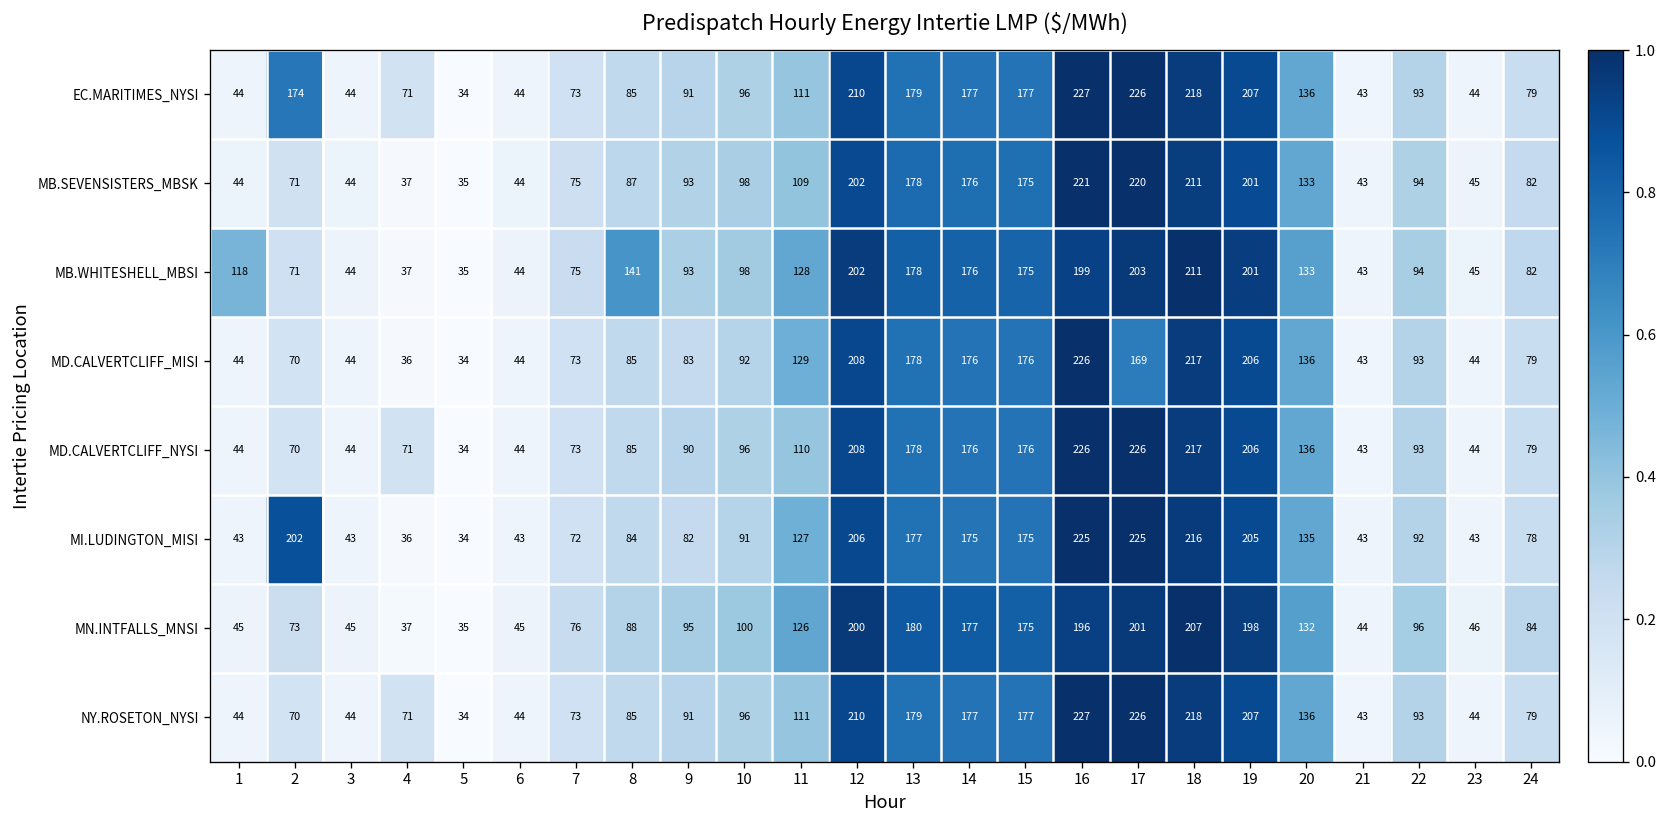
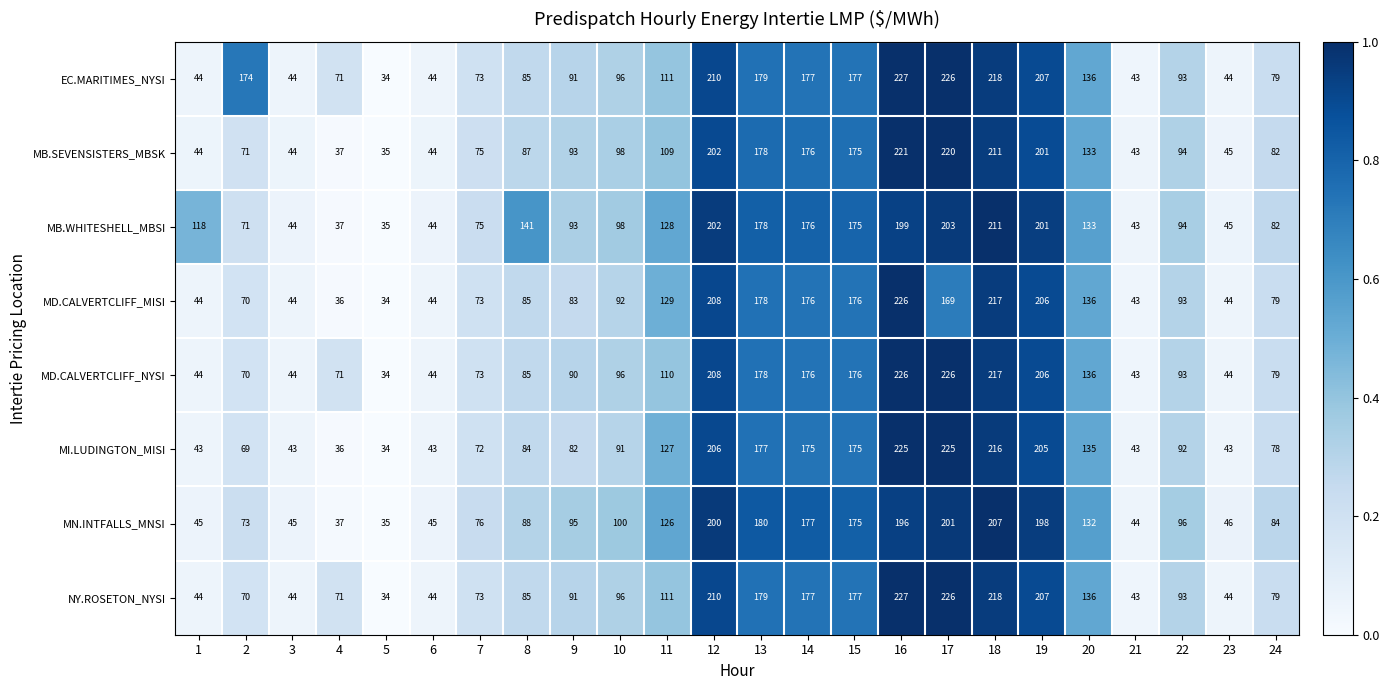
  {
    "EC.MARITIMES_NYSI": {
      "1": 44,
      "2": 174,
      "3": 44,
      "4": 71,
      "5": 34,
      "6": 44,
      "7": 73,
      "8": 85,
      "9": 91,
      "10": 96,
      "11": 111,
      "12": 210,
      "13": 179,
      "14": 177,
      "15": 177,
      "16": 227,
      "17": 226,
      "18": 218,
      "19": 207,
      "20": 136,
      "21": 43,
      "22": 93,
      "23": 44,
      "24": 79
    },
    "MB.SEVENSISTERS_MBSK": {
      "1": 44,
      "2": 71,
      "3": 44,
      "4": 37,
      "5": 35,
      "6": 44,
      "7": 75,
      "8": 87,
      "9": 93,
      "10": 98,
      "11": 109,
      "12": 202,
      "13": 178,
      "14": 176,
      "15": 175,
      "16": 221,
      "17": 220,
      "18": 211,
      "19": 201,
      "20": 133,
      "21": 43,
      "22": 94,
      "23": 45,
      "24": 82
    },
    "MB.WHITESHELL_MBSI": {
      "1": 118,
      "2": 71,
      "3": 44,
      "4": 37,
      "5": 35,
      "6": 44,
      "7": 75,
      "8": 141,
      "9": 93,
      "10": 98,
      "11": 128,
      "12": 202,
      "13": 178,
      "14": 176,
      "15": 175,
      "16": 199,
      "17": 203,
      "18": 211,
      "19": 201,
      "20": 133,
      "21": 43,
      "22": 94,
      "23": 45,
      "24": 82
    },
    "MD.CALVERTCLIFF_MISI": {
      "1": 44,
      "2": 70,
      "3": 44,
      "4": 36,
      "5": 34,
      "6": 44,
      "7": 73,
      "8": 85,
      "9": 83,
      "10": 92,
      "11": 129,
      "12": 208,
      "13": 178,
      "14": 176,
      "15": 176,
      "16": 226,
      "17": 169,
      "18": 217,
      "19": 206,
      "20": 136,
      "21": 43,
      "22": 93,
      "23": 44,
      "24": 79
    },
    "MD.CALVERTCLIFF_NYSI": {
      "1": 44,
      "2": 70,
      "3": 44,
      "4": 71,
      "5": 34,
      "6": 44,
      "7": 73,
      "8": 85,
      "9": 90,
      "10": 96,
      "11": 110,
      "12": 208,
      "13": 178,
      "14": 176,
      "15": 176,
      "16": 226,
      "17": 226,
      "18": 217,
      "19": 206,
      "20": 136,
      "21": 43,
      "22": 93,
      "23": 44,
      "24": 79
    },
    "MI.LUDINGTON_MISI": {
      "1": 43,
-     "2": 202,
+     "2": 69,
      "3": 43,
      "4": 36,
      "5": 34,
      "6": 43,
      "7": 72,
      "8": 84,
      "9": 82,
      "10": 91,
      "11": 127,
      "12": 206,
      "13": 177,
      "14": 175,
      "15": 175,
      "16": 225,
      "17": 225,
      "18": 216,
      "19": 205,
      "20": 135,
      "21": 43,
      "22": 92,
      "23": 43,
      "24": 78
    },
    "MN.INTFALLS_MNSI": {
      "1": 45,
      "2": 73,
      "3": 45,
      "4": 37,
      "5": 35,
      "6": 45,
      "7": 76,
      "8": 88,
      "9": 95,
      "10": 100,
      "11": 126,
      "12": 200,
      "13": 180,
      "14": 177,
      "15": 175,
      "16": 196,
      "17": 201,
      "18": 207,
      "19": 198,
      "20": 132,
      "21": 44,
      "22": 96,
      "23": 46,
      "24": 84
    },
    "NY.ROSETON_NYSI": {
      "1": 44,
      "2": 70,
      "3": 44,
      "4": 71,
      "5": 34,
      "6": 44,
      "7": 73,
      "8": 85,
      "9": 91,
      "10": 96,
      "11": 111,
      "12": 210,
      "13": 179,
      "14": 177,
      "15": 177,
      "16": 227,
      "17": 226,
      "18": 218,
      "19": 207,
      "20": 136,
      "21": 43,
      "22": 93,
      "23": 44,
      "24": 79
    }
  }
